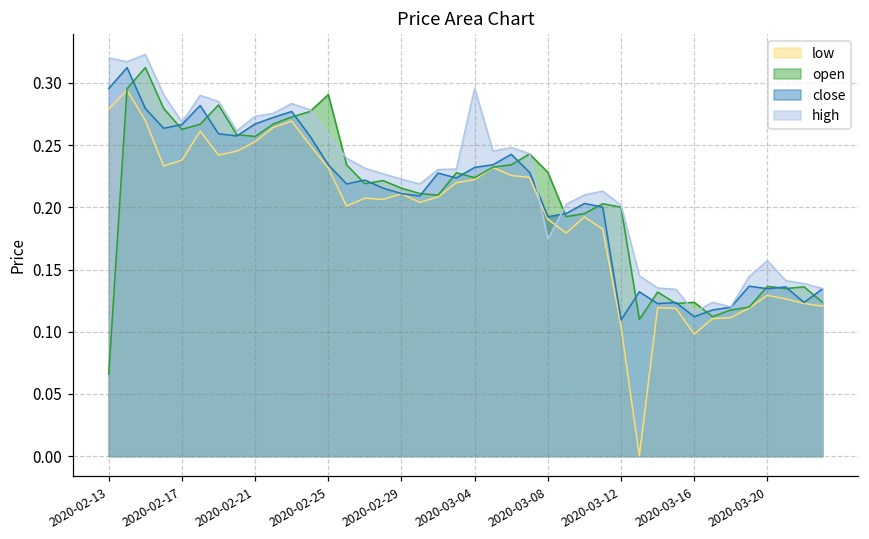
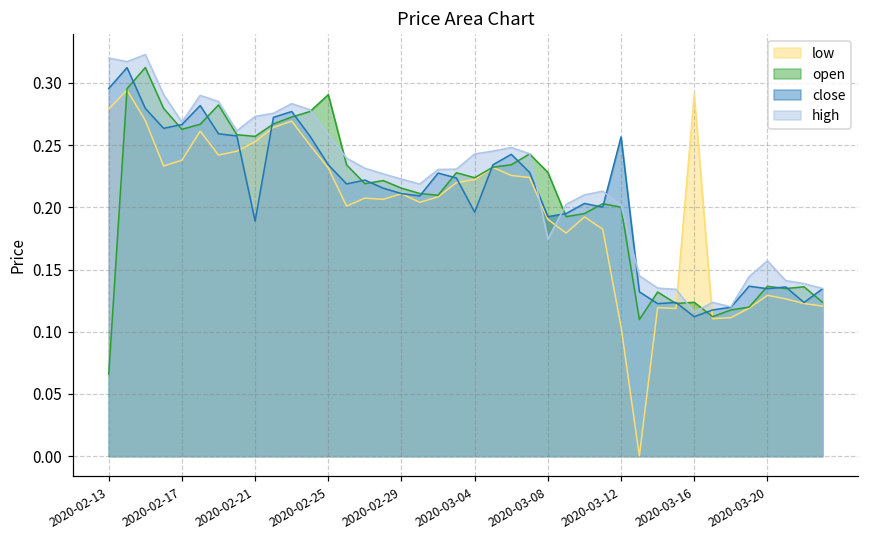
  {
    "low": {
      "2020-02-13": 0.279,
      "2020-02-17": 0.238,
      "2020-02-21": 0.253,
      "2020-02-25": 0.232,
      "2020-03-12": 0.104,
-     "2020-03-16": 0.098,
+     "2020-03-16": 0.291,
      "2020-03-20": 0.129
    },
    "open": {
      "2020-02-13": 0.066,
      "2020-02-17": 0.263,
      "2020-02-21": 0.257,
      "2020-02-25": 0.291,
      "2020-02-29": 0.215,
      "2020-03-08": 0.228,
      "2020-03-16": 0.124
    },
    "close": {
      "2020-02-13": 0.296,
-     "2020-02-21": 0.267,
+     "2020-02-21": 0.189,
      "2020-02-25": 0.234,
-     "2020-03-04": 0.232,
-     "2020-03-12": 0.110,
+     "2020-03-04": 0.196,
+     "2020-03-12": 0.257,
      "2020-03-16": 0.112
    },
    "high": {
      "2020-02-13": 0.320,
      "2020-02-21": 0.273,
      "2020-02-25": 0.259,
      "2020-02-29": 0.223,
-     "2020-03-04": 0.296,
+     "2020-03-04": 0.243,
      "2020-03-08": 0.175,
      "2020-03-16": 0.116,
      "2020-03-20": 0.157
    }
  }
